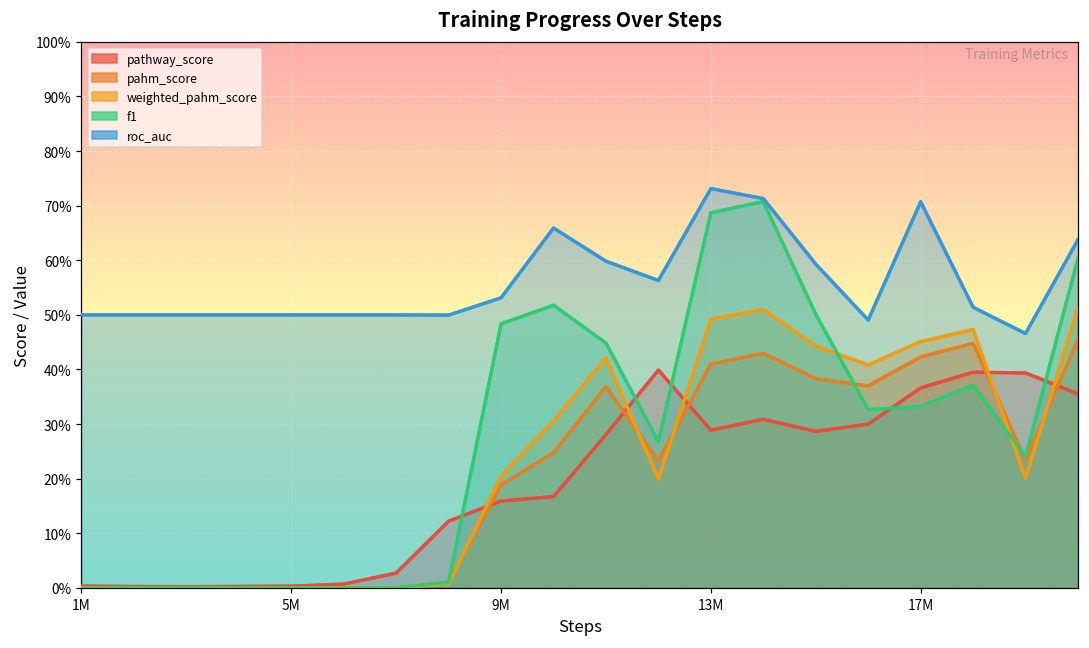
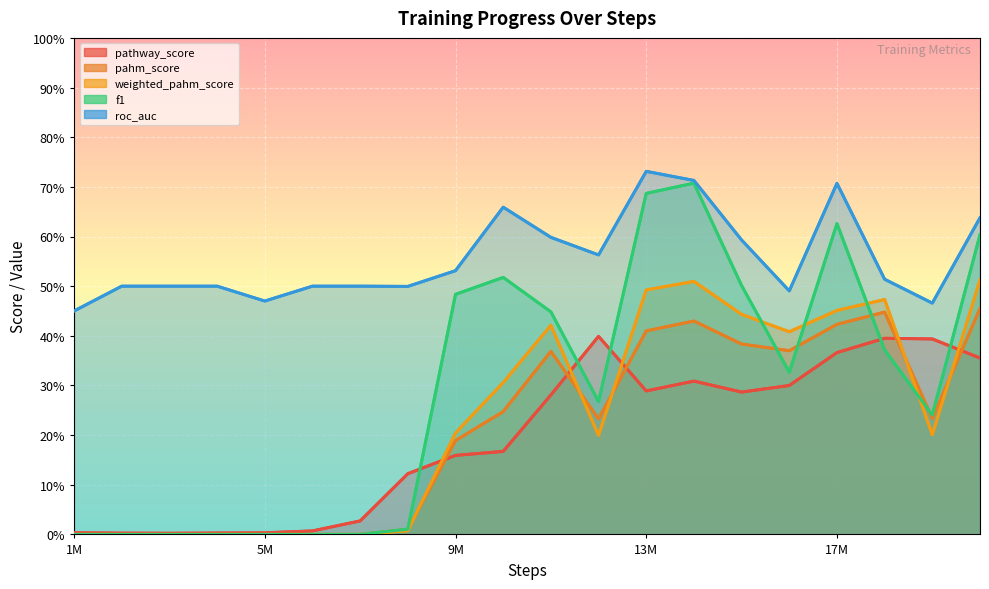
  {
    "f1": {
      "9M": "48%",
      "13M": "69%",
-     "17M": "33%"
+     "17M": "63%"
    },
    "roc_auc": {
-     "1M": "50%",
-     "5M": "50%",
+     "1M": "45%",
+     "5M": "47%",
      "9M": "53%",
      "13M": "73%",
      "17M": "71%"
    }
  }
